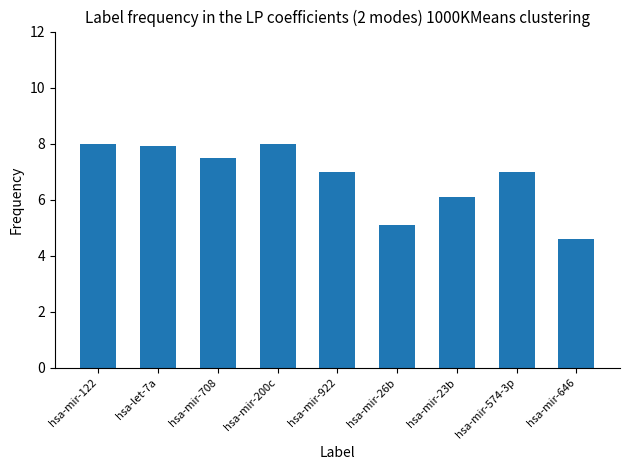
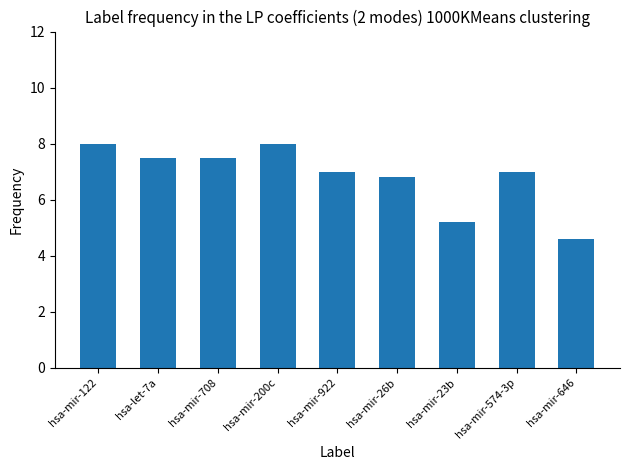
  {
    "hsa-mir-122": 8.0,
-   "hsa-let-7a": 7.9,
+   "hsa-let-7a": 7.5,
    "hsa-mir-708": 7.5,
    "hsa-mir-200c": 8.0,
    "hsa-mir-922": 7.0,
-   "hsa-mir-26b": 5.1,
-   "hsa-mir-23b": 6.1,
+   "hsa-mir-26b": 6.8,
+   "hsa-mir-23b": 5.2,
    "hsa-mir-574-3p": 7.0,
    "hsa-mir-646": 4.6
  }
